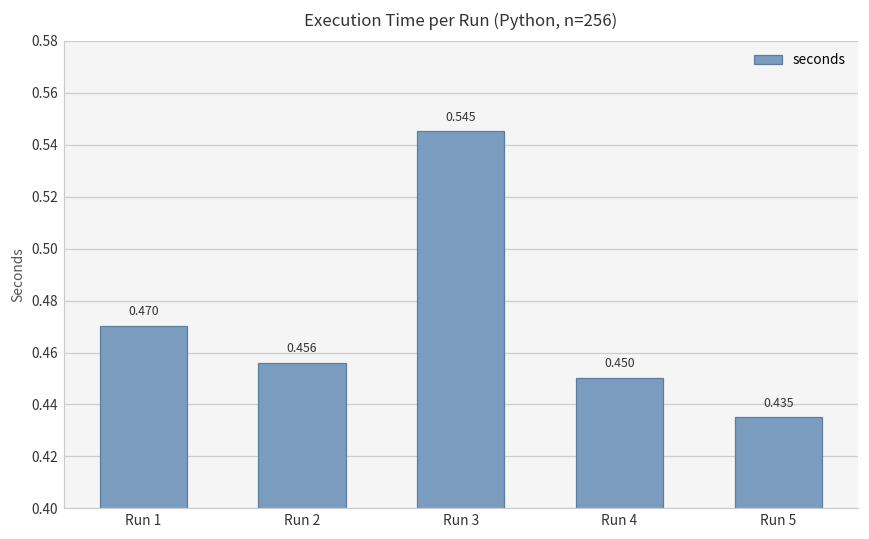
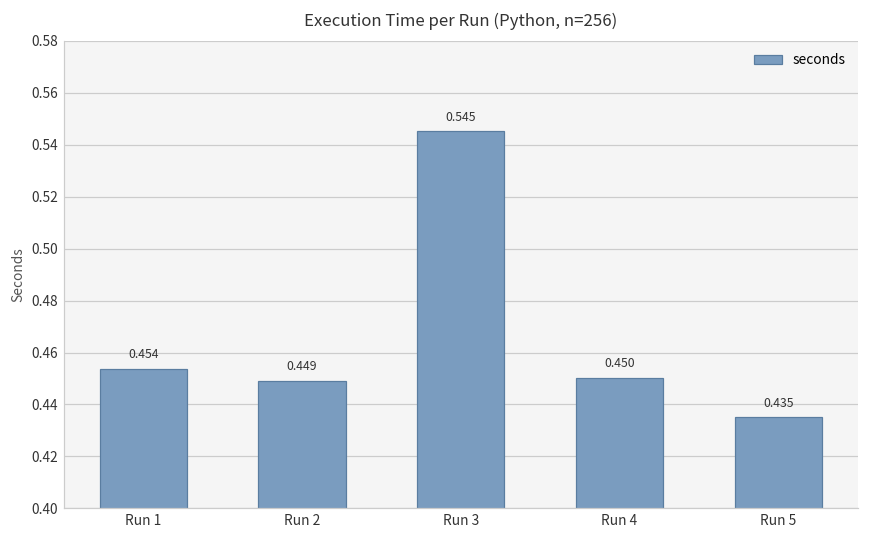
  {
-   "Run 1": 0.470,
-   "Run 2": 0.456,
+   "Run 1": 0.454,
+   "Run 2": 0.449,
    "Run 3": 0.545,
    "Run 4": 0.450,
    "Run 5": 0.435
  }
